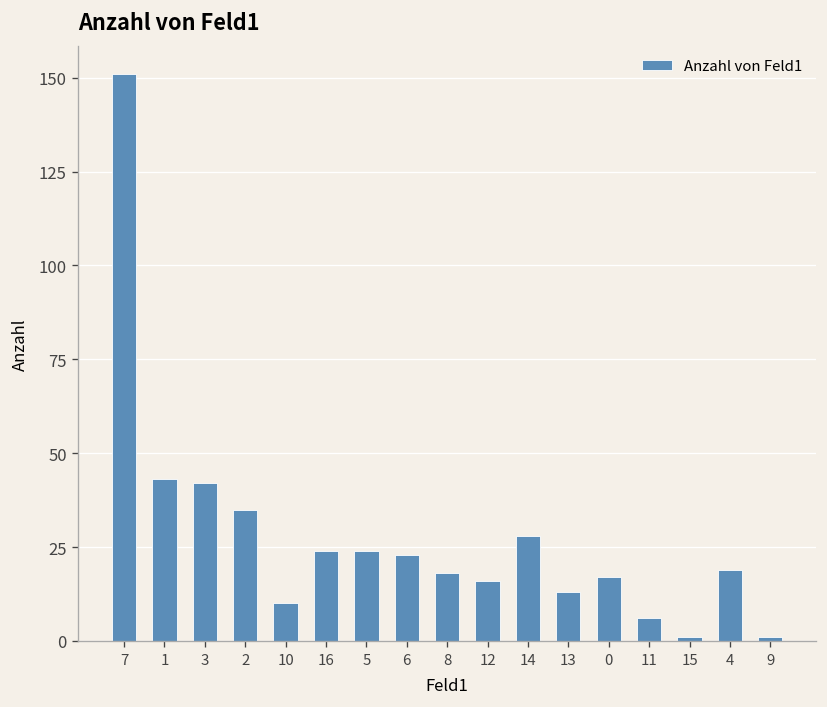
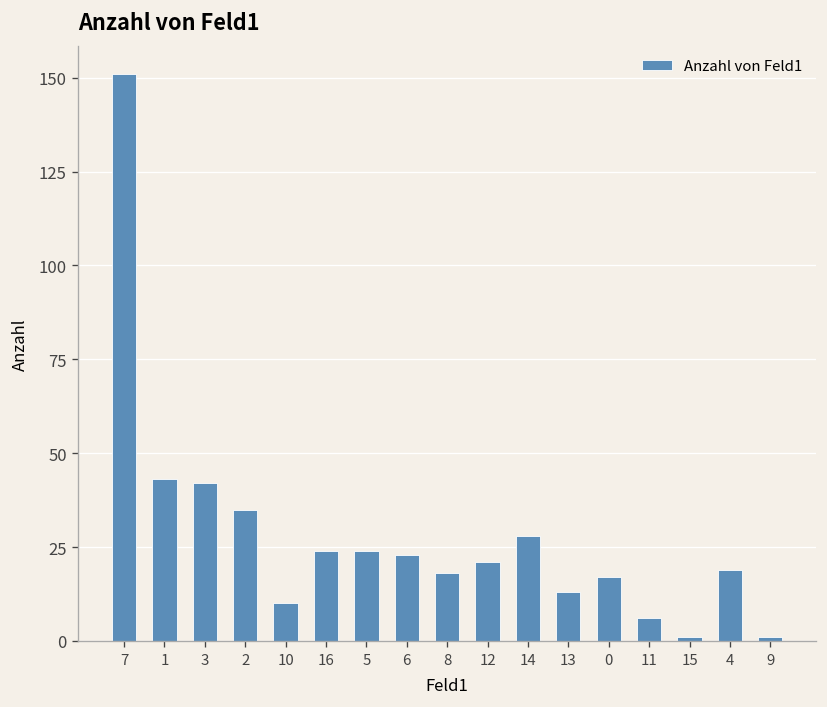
  {
    "7": 151,
    "1": 43,
    "3": 42,
    "2": 35,
    "10": 10,
    "16": 24,
    "5": 24,
    "6": 23,
    "8": 18,
-   "12": 16,
+   "12": 21,
    "14": 28,
    "13": 13,
    "0": 17,
    "11": 6,
    "15": 1,
    "4": 19,
    "9": 1
  }
